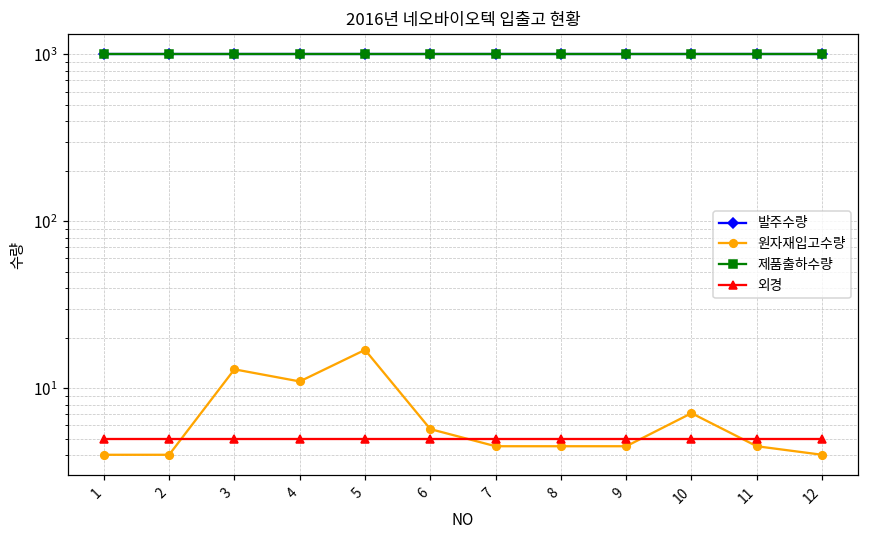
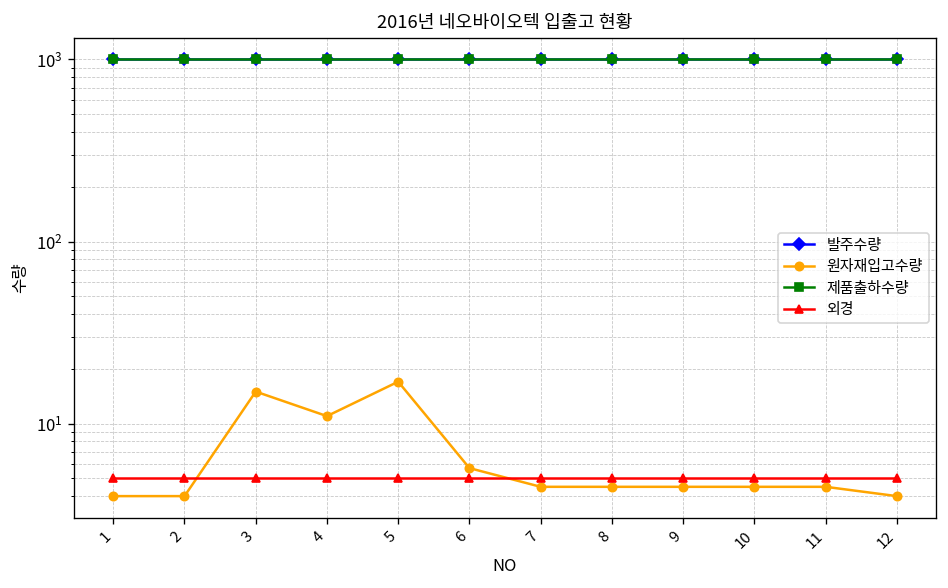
  {
    "제품출하수량": {
      "1": 1000,
      "2": 1000,
      "3": 1000,
      "4": 1000,
      "5": 1000,
      "6": 1000,
      "7": 1000,
      "8": 1000,
      "9": 1000,
      "10": 1000,
      "11": 1000,
      "12": 1000
    },
    "원자재입고수량": {
      "1": 4.0,
      "2": 4.0,
-     "3": 13,
+     "3": 15,
      "4": 11,
      "5": 17,
      "6": 5.7,
      "7": 4.5,
      "8": 4.5,
      "9": 4.5,
-     "10": 7,
+     "10": 4.5,
      "11": 4.5,
      "12": 4.0
    },
    "외경": {
      "1": 5.0,
      "2": 5.0,
      "3": 5.0,
      "4": 5.0,
      "5": 5.0,
      "6": 5.0,
      "7": 5.0,
      "8": 5.0,
      "9": 5.0,
      "10": 5.0,
      "11": 5.0,
      "12": 5.0
    }
  }
